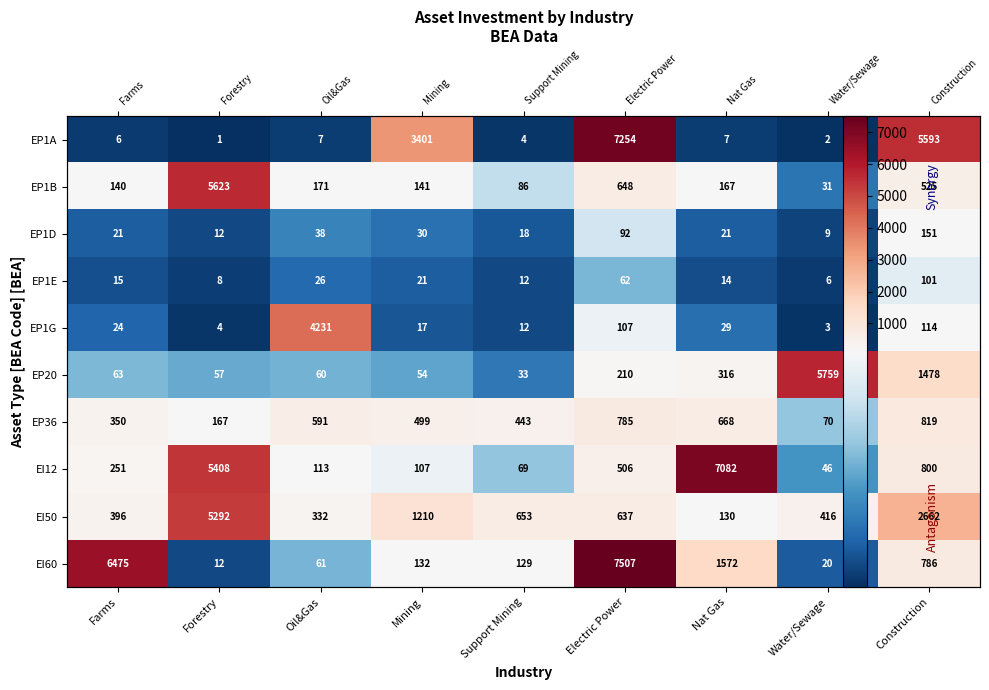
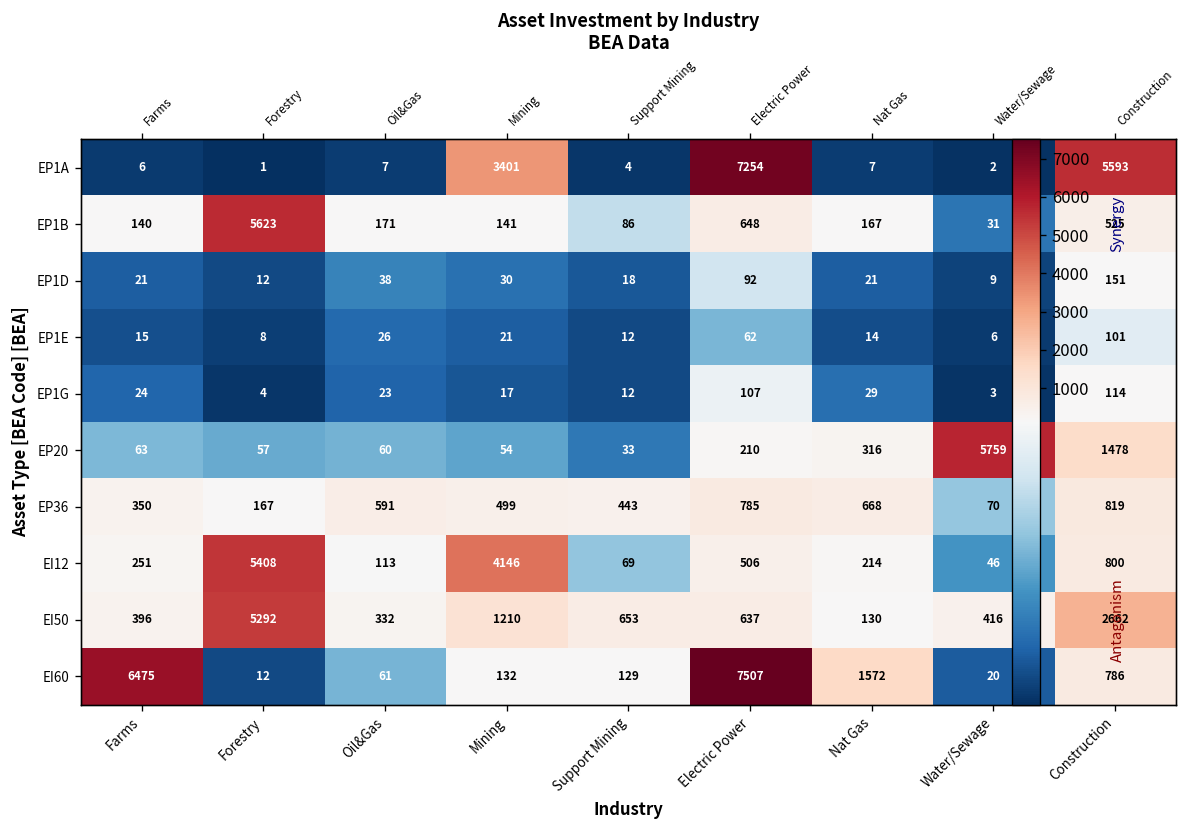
  {
    "EP1A": {
      "Farms": 6,
      "Forestry": 1,
      "Oil&Gas": 7,
      "Mining": 3401,
      "Support Mining": 4,
      "Electric Power": 7254,
      "Nat Gas": 7,
      "Water/Sewage": 2,
      "Construction": 5593
    },
    "EP1B": {
      "Farms": 140,
      "Forestry": 5623,
      "Oil&Gas": 171,
      "Mining": 141,
      "Support Mining": 86,
      "Electric Power": 648,
      "Nat Gas": 167,
      "Water/Sewage": 31,
      "Construction": 525
    },
    "EP1D": {
      "Farms": 21,
      "Forestry": 12,
      "Oil&Gas": 38,
      "Mining": 30,
      "Support Mining": 18,
      "Electric Power": 92,
      "Nat Gas": 21,
      "Water/Sewage": 9,
      "Construction": 151
    },
    "EP1E": {
      "Farms": 15,
      "Forestry": 8,
      "Oil&Gas": 26,
      "Mining": 21,
      "Support Mining": 12,
      "Electric Power": 62,
      "Nat Gas": 14,
      "Water/Sewage": 6,
      "Construction": 101
    },
    "EP1G": {
      "Farms": 24,
      "Forestry": 4,
-     "Oil&Gas": 4231,
+     "Oil&Gas": 23,
      "Mining": 17,
      "Support Mining": 12,
      "Electric Power": 107,
      "Nat Gas": 29,
      "Water/Sewage": 3,
      "Construction": 114
    },
    "EP20": {
      "Farms": 63,
      "Forestry": 57,
      "Oil&Gas": 60,
      "Mining": 54,
      "Support Mining": 33,
      "Electric Power": 210,
      "Nat Gas": 316,
      "Water/Sewage": 5759,
      "Construction": 1478
    },
    "EP36": {
      "Farms": 350,
      "Forestry": 167,
      "Oil&Gas": 591,
      "Mining": 499,
      "Support Mining": 443,
      "Electric Power": 785,
      "Nat Gas": 668,
      "Water/Sewage": 70,
      "Construction": 819
    },
    "EI12": {
      "Farms": 251,
      "Forestry": 5408,
      "Oil&Gas": 113,
-     "Mining": 107,
+     "Mining": 4146,
      "Support Mining": 69,
      "Electric Power": 506,
-     "Nat Gas": 7082,
+     "Nat Gas": 214,
      "Water/Sewage": 46,
      "Construction": 800
    },
    "EI50": {
      "Farms": 396,
      "Forestry": 5292,
      "Oil&Gas": 332,
      "Mining": 1210,
      "Support Mining": 653,
      "Electric Power": 637,
      "Nat Gas": 130,
      "Water/Sewage": 416,
      "Construction": 2662
    },
    "EI60": {
      "Farms": 6475,
      "Forestry": 12,
      "Oil&Gas": 61,
      "Mining": 132,
      "Support Mining": 129,
      "Electric Power": 7507,
      "Nat Gas": 1572,
      "Water/Sewage": 20,
      "Construction": 786
    }
  }
